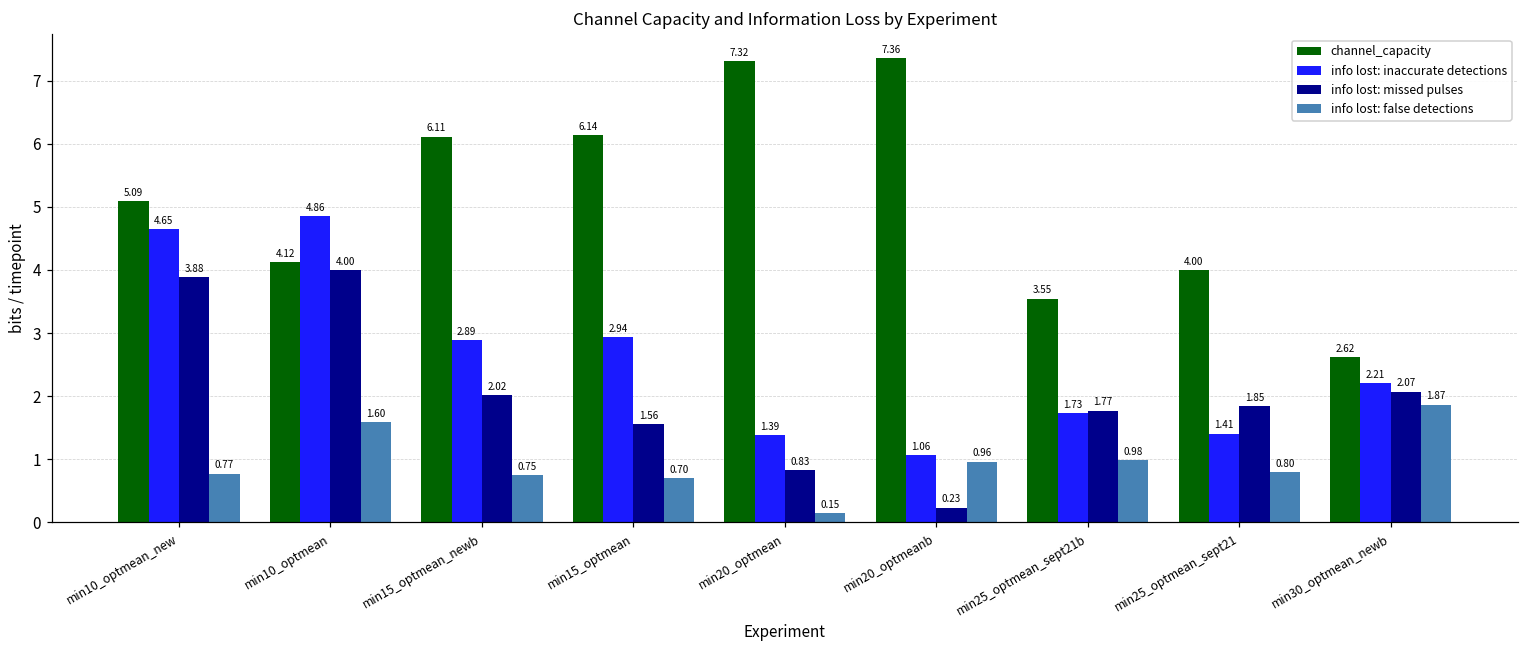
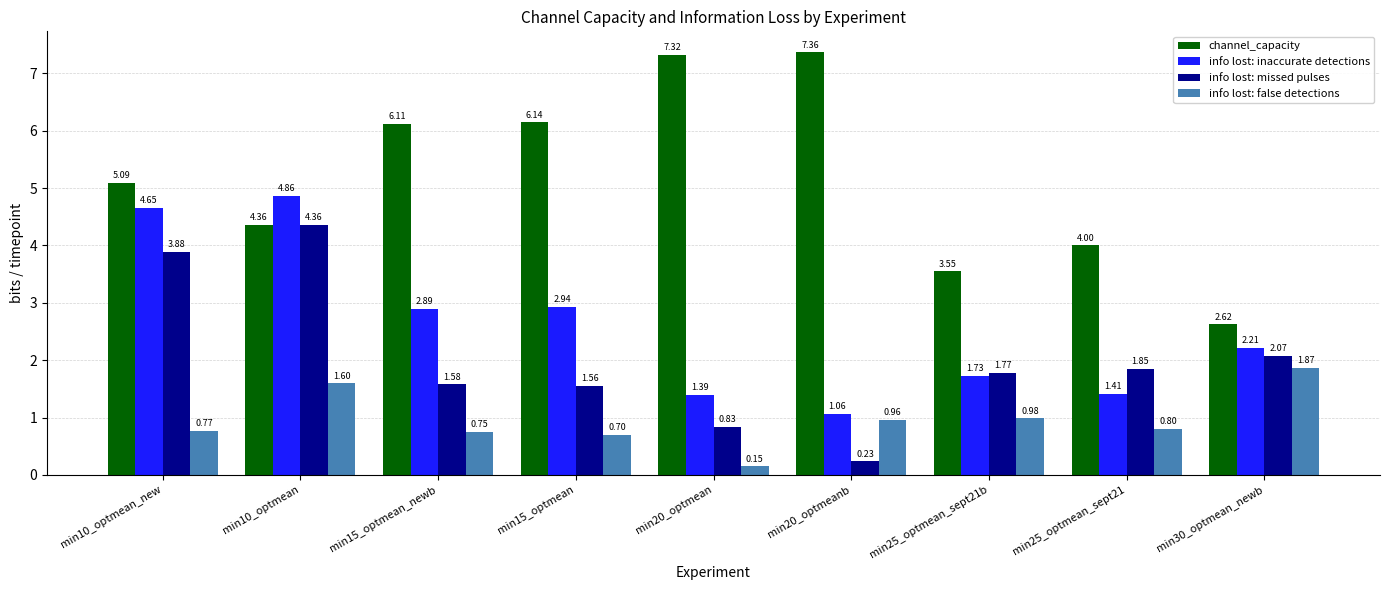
  {
    "channel_capacity": {
      "min10_optmean_new": 5.09,
-     "min10_optmean": 4.12,
+     "min10_optmean": 4.36,
      "min15_optmean_newb": 6.11,
      "min15_optmean": 6.14,
      "min20_optmean": 7.32,
      "min20_optmeanb": 7.36,
      "min25_optmean_sept21b": 3.55,
      "min25_optmean_sept21": 4.00,
      "min30_optmean_newb": 2.62
    },
    "info lost: inaccurate detections": {
      "min10_optmean_new": 4.65,
      "min10_optmean": 4.86,
      "min15_optmean_newb": 2.89,
      "min15_optmean": 2.94,
      "min20_optmean": 1.39,
      "min20_optmeanb": 1.06,
      "min25_optmean_sept21b": 1.73,
      "min25_optmean_sept21": 1.41,
      "min30_optmean_newb": 2.21
    },
    "info lost: missed pulses": {
      "min10_optmean_new": 3.88,
-     "min10_optmean": 4.00,
-     "min15_optmean_newb": 2.02,
+     "min10_optmean": 4.36,
+     "min15_optmean_newb": 1.58,
      "min15_optmean": 1.56,
      "min20_optmean": 0.83,
      "min20_optmeanb": 0.23,
      "min25_optmean_sept21b": 1.77,
      "min25_optmean_sept21": 1.85,
      "min30_optmean_newb": 2.07
    },
    "info lost: false detections": {
      "min10_optmean_new": 0.77,
      "min10_optmean": 1.60,
      "min15_optmean_newb": 0.75,
      "min15_optmean": 0.70,
      "min20_optmean": 0.15,
      "min20_optmeanb": 0.96,
      "min25_optmean_sept21b": 0.98,
      "min25_optmean_sept21": 0.80,
      "min30_optmean_newb": 1.87
    }
  }
